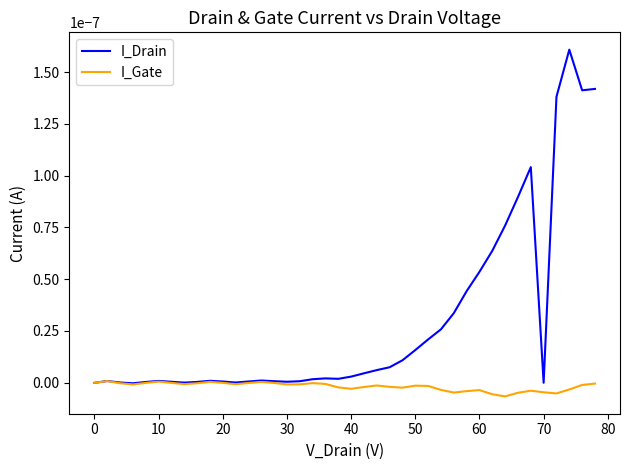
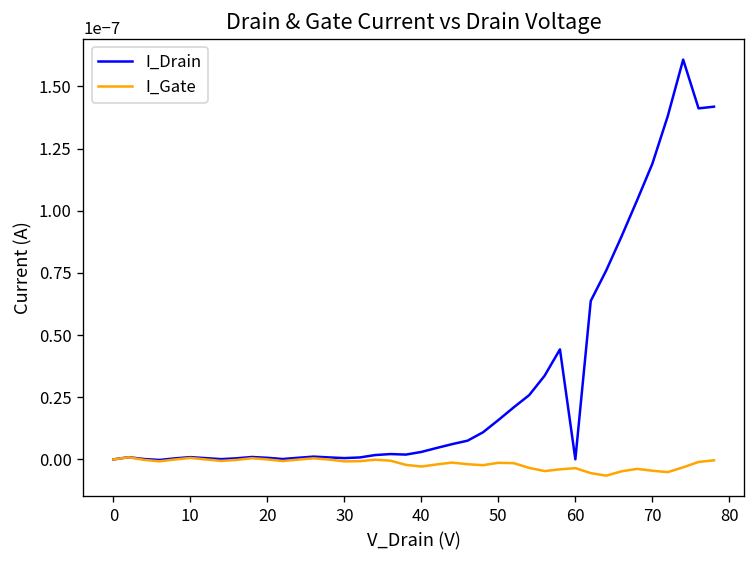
  {
    "I_Drain": {
      "30": 0.0000000,
      "40": 0.000000003,
      "50": 0.000000016,
-     "60": 0.0000001,
-     "70": 0.0000000
+     "60": 0.0000000,
+     "70": 0.0000001
    },
    "I_Gate": {
      "30": 0.0000000,
      "40": -0.000000003,
      "50": -0.000000001,
      "60": -0.000000004,
      "70": -0.000000005
    }
  }
